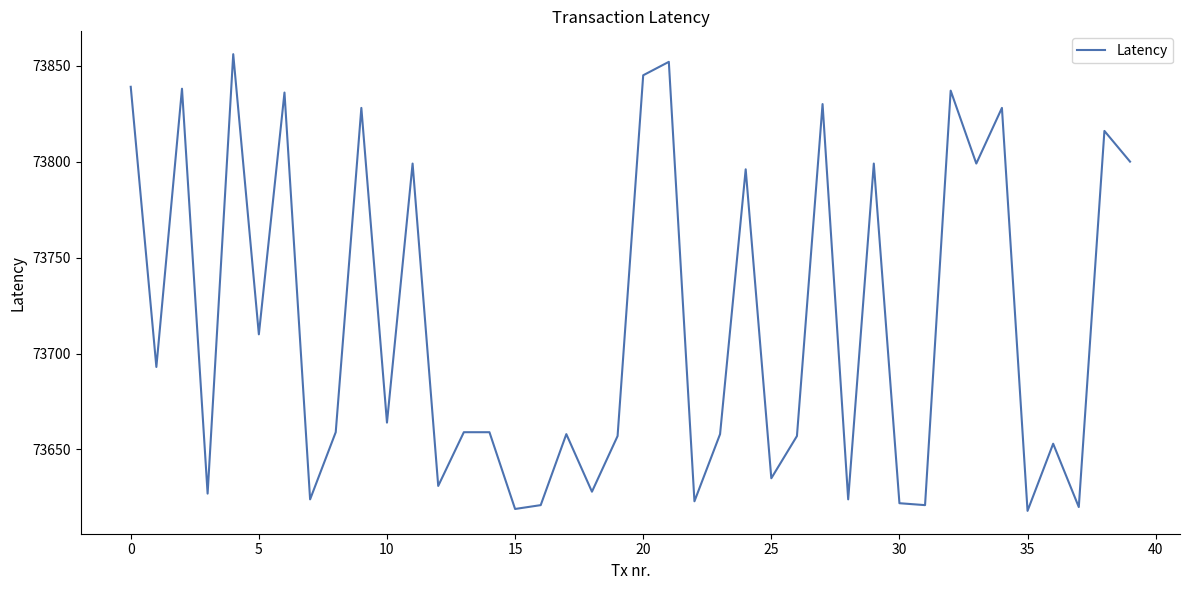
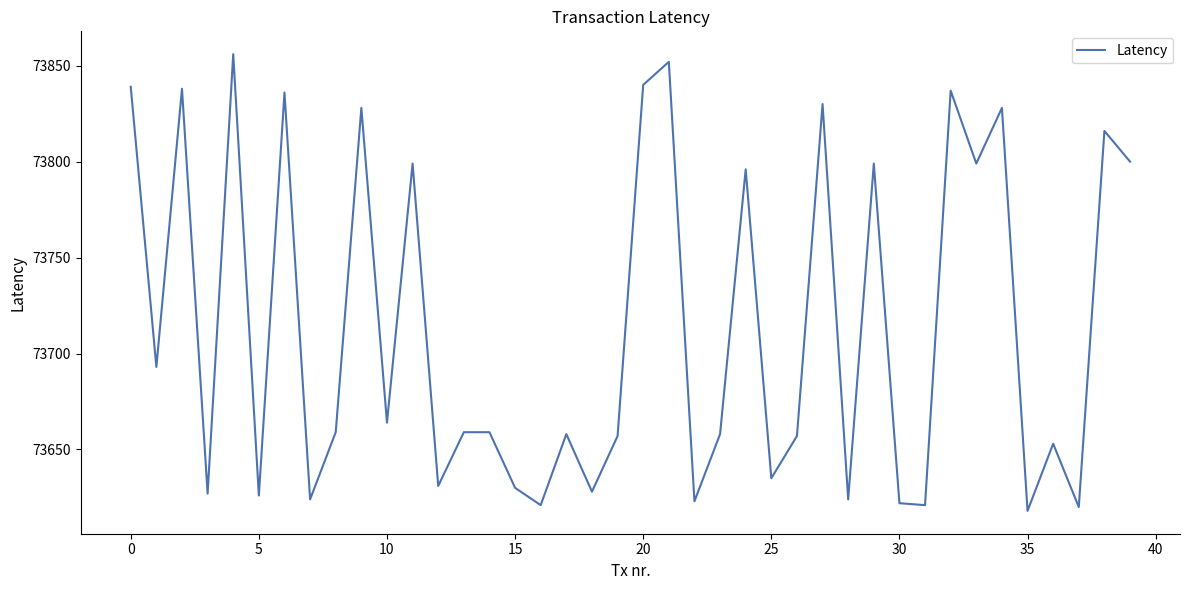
  {
    "0": 73839,
-   "5": 73710,
+   "5": 73626,
    "10": 73664,
-   "15": 73619,
-   "20": 73845,
+   "15": 73630,
+   "20": 73840,
    "25": 73635,
    "30": 73622,
    "35": 73618
  }
